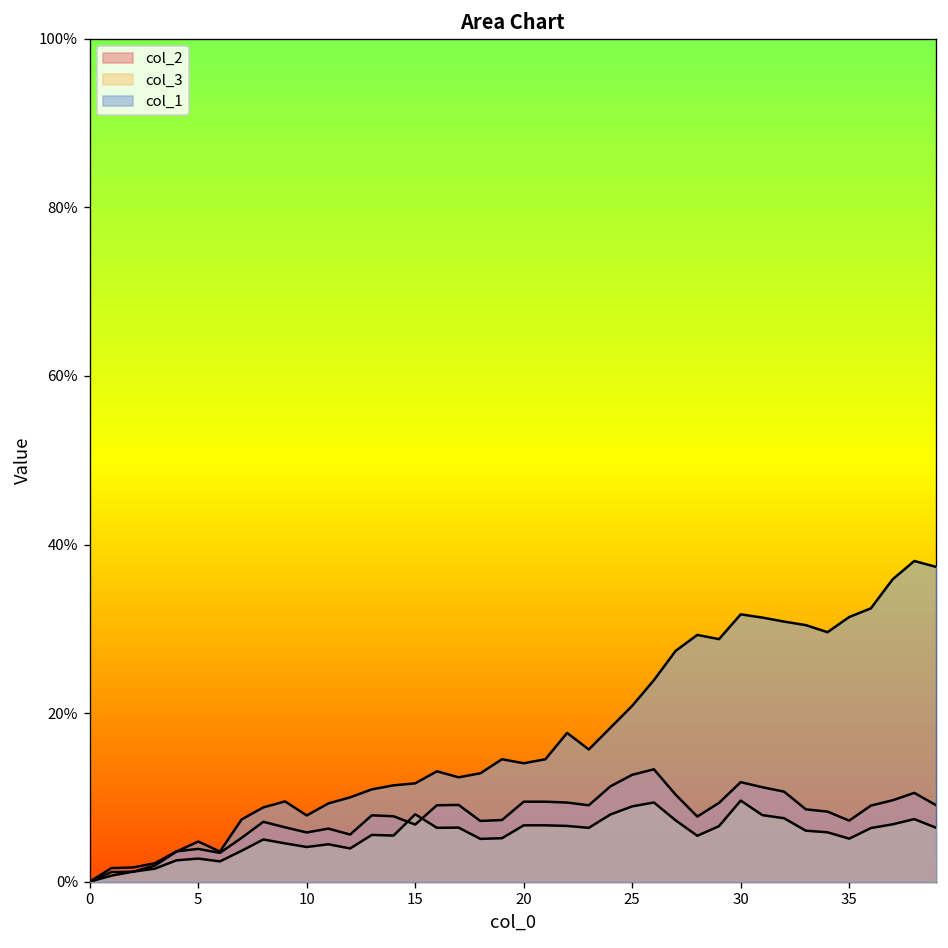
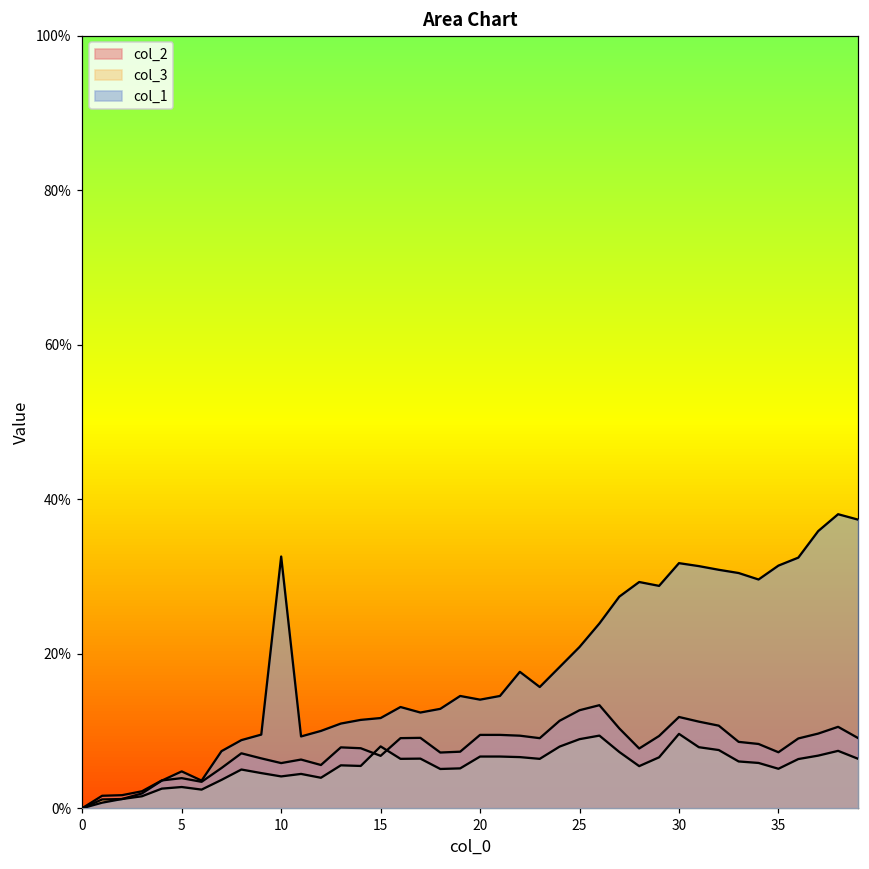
  {
    "col_2": {
      "5": "4%",
      "10": "6%",
      "15": "7%",
      "20": "9%",
      "25": "13%",
      "30": "12%",
      "35": "7%"
    },
    "col_3": {
      "5": "3%",
      "10": "4%",
      "15": "8%",
      "20": "7%",
      "25": "9%",
      "30": "10%",
      "35": "5%"
    },
    "col_1": {
      "5": "5%",
-     "10": "8%",
+     "10": "33%",
      "15": "12%",
      "20": "14%",
      "25": "21%",
      "30": "32%",
      "35": "31%"
    }
  }
